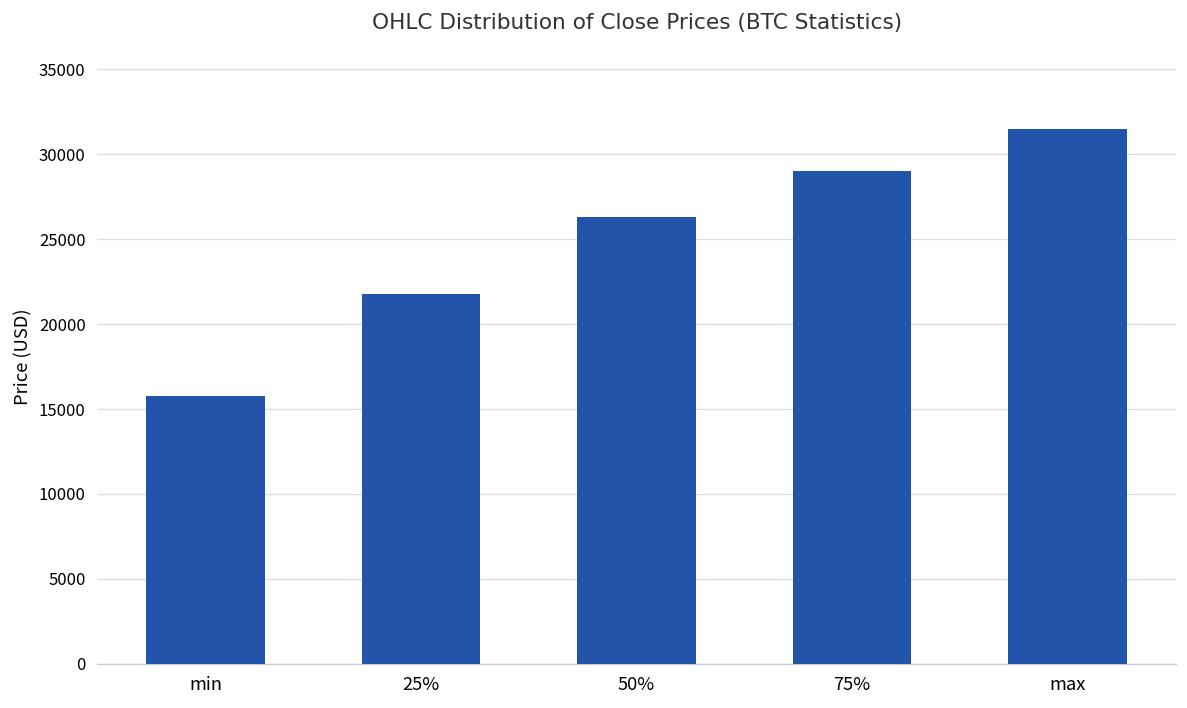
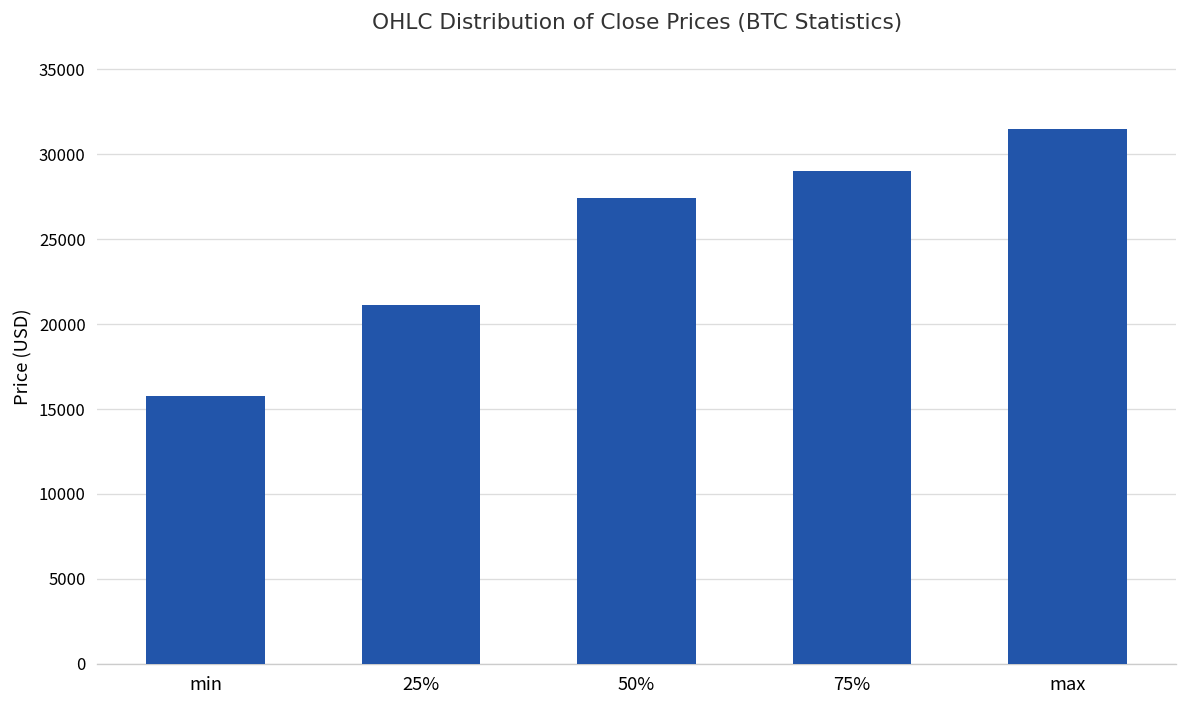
  {
    "min": 15800,
-   "25%": 21800,
-   "50%": 26300,
+   "25%": 21100,
+   "50%": 27400,
    "75%": 29000,
    "max": 31500
  }
